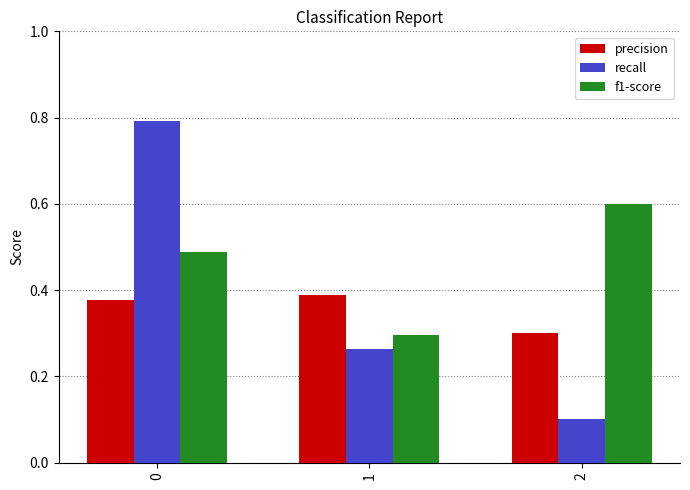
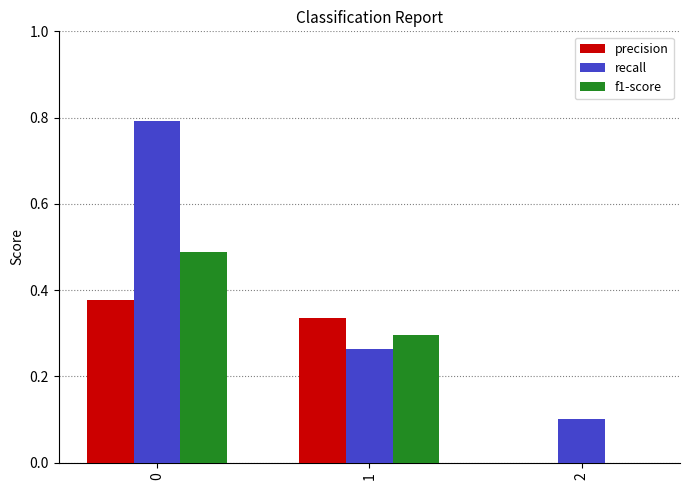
  {
    "precision": {
      "0": 0.38,
-     "1": 0.39,
-     "2": 0.3
+     "1": 0.34,
+     "2": 0.0
    },
    "recall": {
      "0": 0.79,
      "1": 0.26,
      "2": 0.10
    },
    "f1-score": {
      "0": 0.49,
      "1": 0.3,
-     "2": 0.6
+     "2": 0.0
    }
  }
